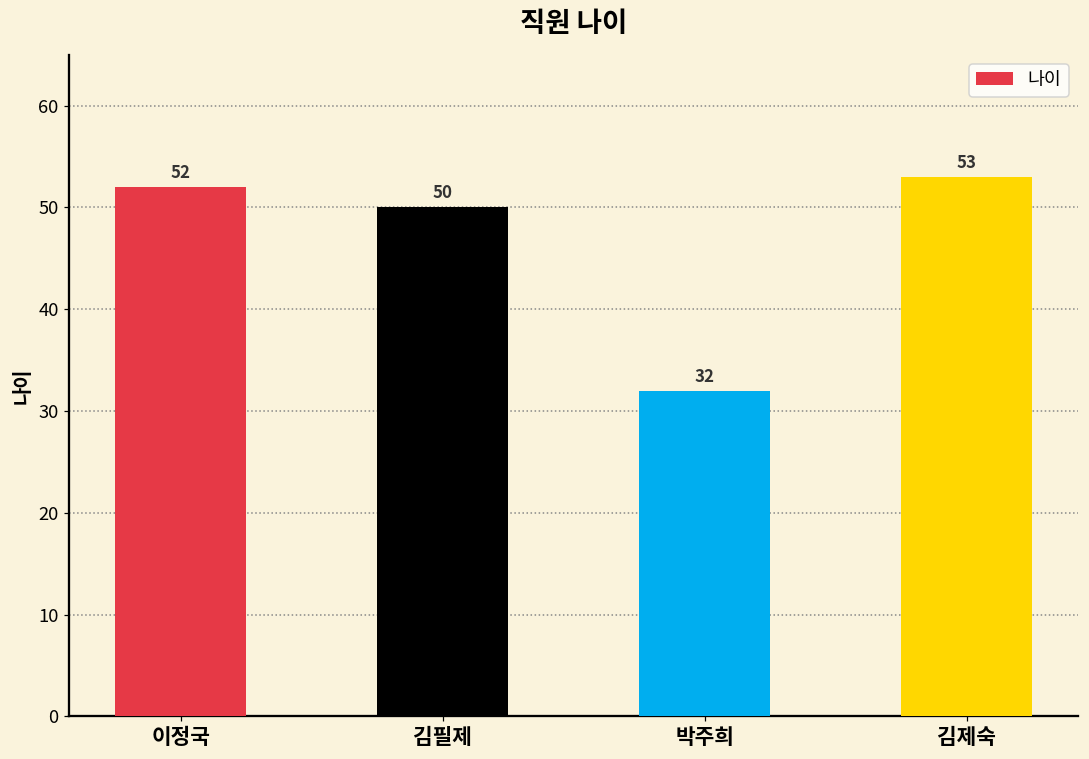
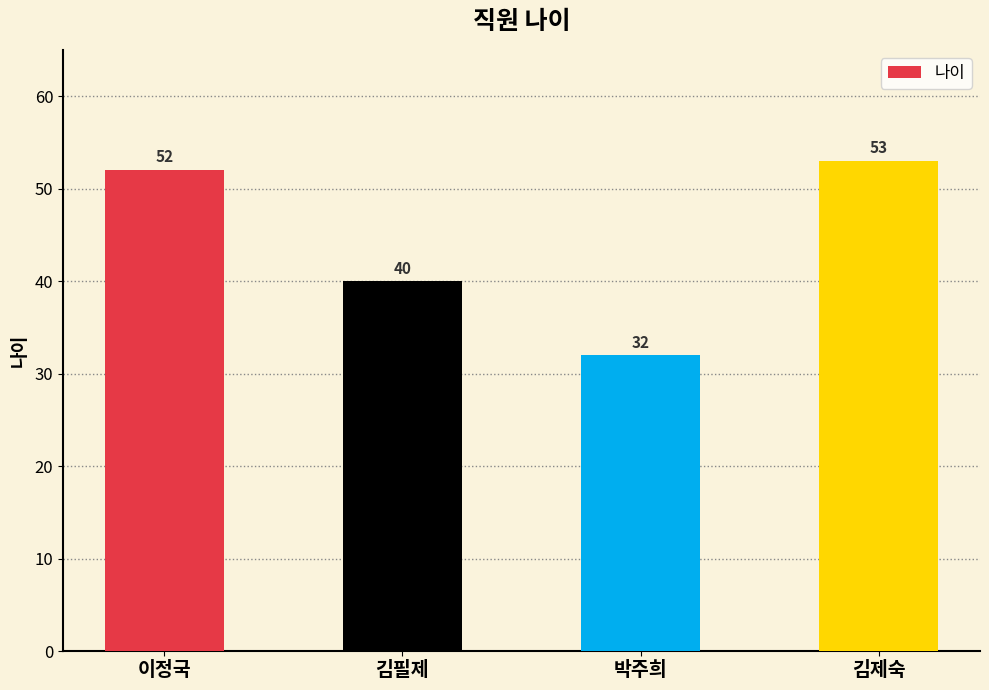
  {
    "이정국": 52,
-   "김필제": 50,
+   "김필제": 40,
    "박주희": 32,
    "김제숙": 53
  }
